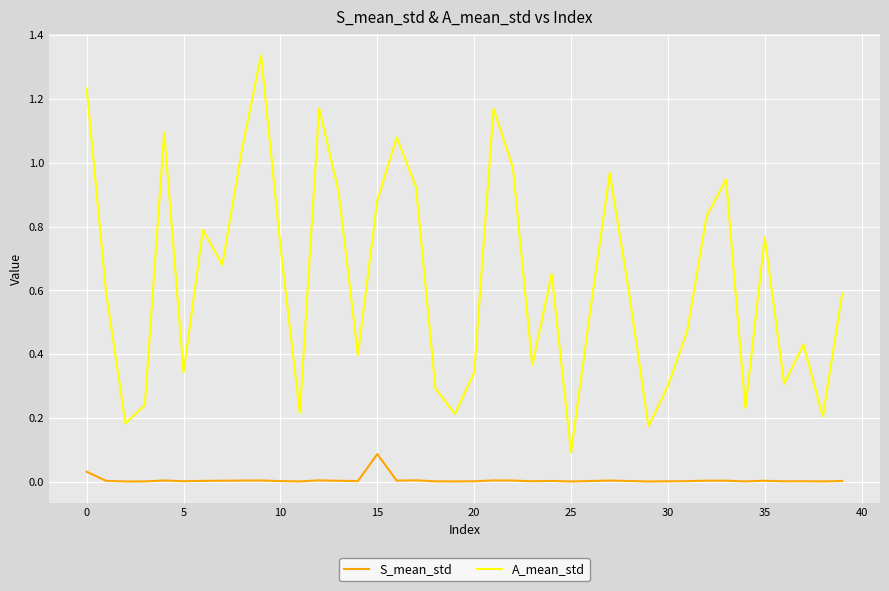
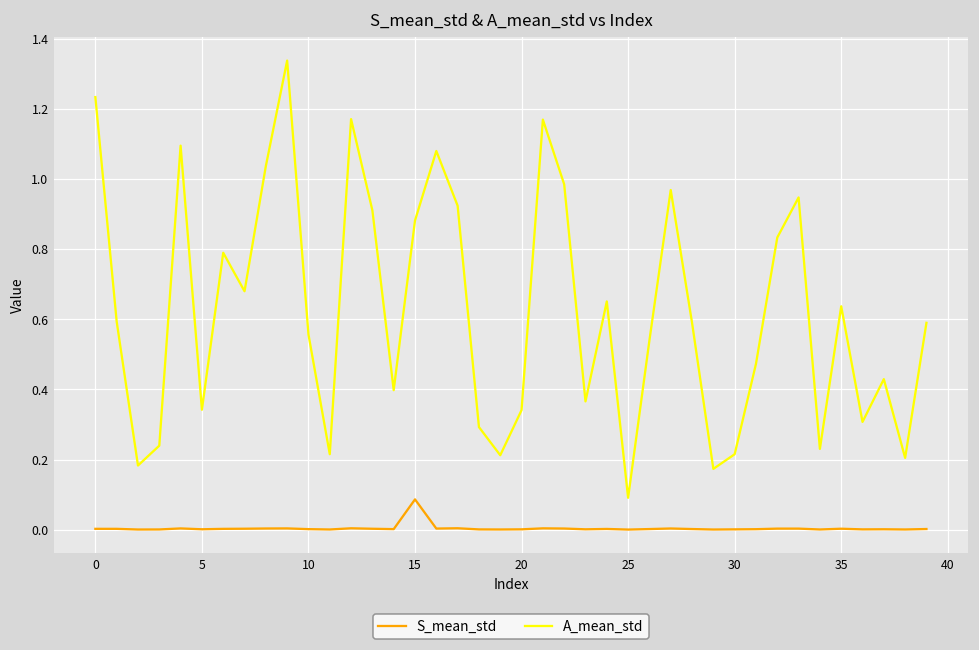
  {
    "S_mean_std": {
-     "0": 0.03,
+     "0": 0.00,
      "5": 0.00,
      "10": 0.00,
      "15": 0.09,
      "20": 0.00,
      "25": 0.00,
      "30": 0.00,
      "35": 0.00
    },
    "A_mean_std": {
      "0": 1.23,
      "5": 0.34,
-     "10": 0.74,
+     "10": 0.56,
      "15": 0.88,
      "20": 0.34,
      "25": 0.09,
-     "30": 0.30,
-     "35": 0.77
+     "30": 0.22,
+     "35": 0.64
    }
  }
